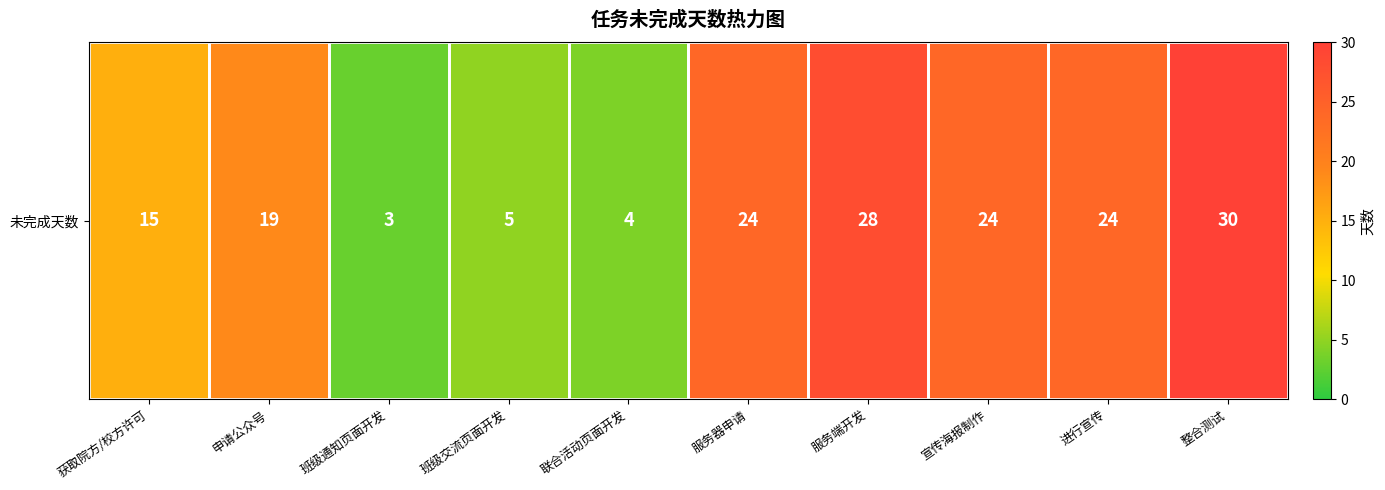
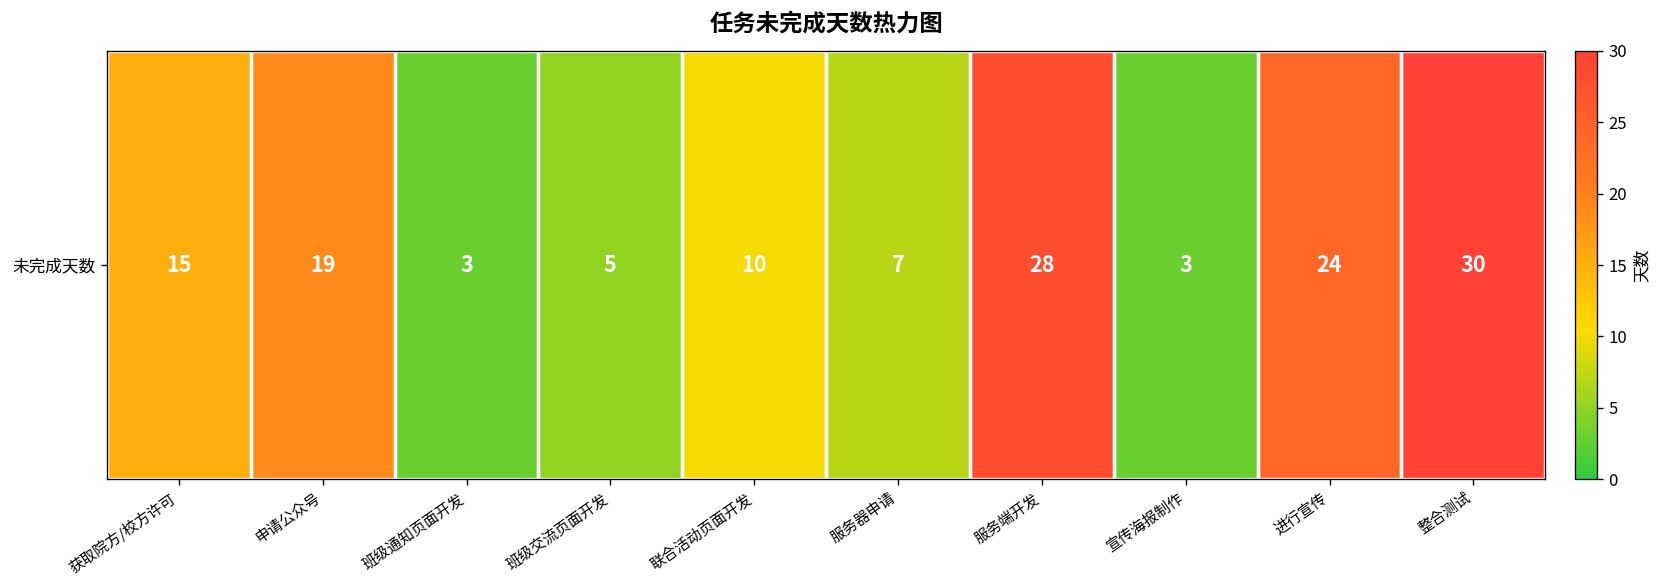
  {
    "未完成天数": {
-     "联合活动页面开发": 4,
-     "服务器申请": 24,
-     "宣传海报制作": 24
+     "联合活动页面开发": 10,
+     "服务器申请": 7,
+     "宣传海报制作": 3
    }
  }
